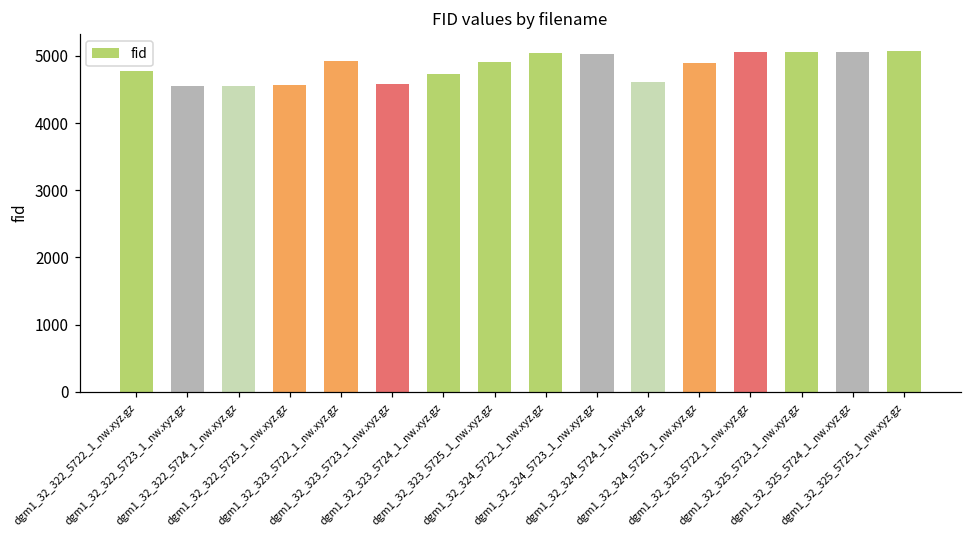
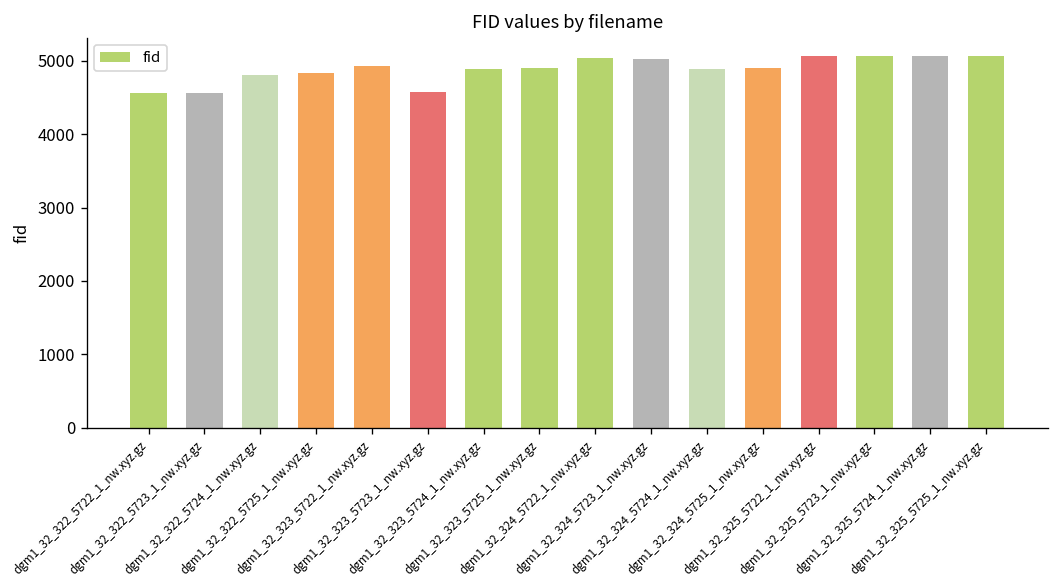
  {
-   "dgm1_32_322_5722_1_nw.xyz.gz": 4800,
+   "dgm1_32_322_5722_1_nw.xyz.gz": 4600,
    "dgm1_32_322_5723_1_nw.xyz.gz": 4600,
-   "dgm1_32_322_5724_1_nw.xyz.gz": 4600,
-   "dgm1_32_322_5725_1_nw.xyz.gz": 4600,
+   "dgm1_32_322_5724_1_nw.xyz.gz": 4800,
+   "dgm1_32_322_5725_1_nw.xyz.gz": 4800,
    "dgm1_32_323_5722_1_nw.xyz.gz": 4900,
    "dgm1_32_323_5723_1_nw.xyz.gz": 4600,
-   "dgm1_32_323_5724_1_nw.xyz.gz": 4700,
+   "dgm1_32_323_5724_1_nw.xyz.gz": 4900,
    "dgm1_32_323_5725_1_nw.xyz.gz": 4900,
    "dgm1_32_324_5722_1_nw.xyz.gz": 5000,
    "dgm1_32_324_5723_1_nw.xyz.gz": 5000,
-   "dgm1_32_324_5724_1_nw.xyz.gz": 4600,
+   "dgm1_32_324_5724_1_nw.xyz.gz": 4900,
    "dgm1_32_324_5725_1_nw.xyz.gz": 4900,
    "dgm1_32_325_5722_1_nw.xyz.gz": 5100,
    "dgm1_32_325_5723_1_nw.xyz.gz": 5100,
    "dgm1_32_325_5724_1_nw.xyz.gz": 5100,
    "dgm1_32_325_5725_1_nw.xyz.gz": 5100
  }
